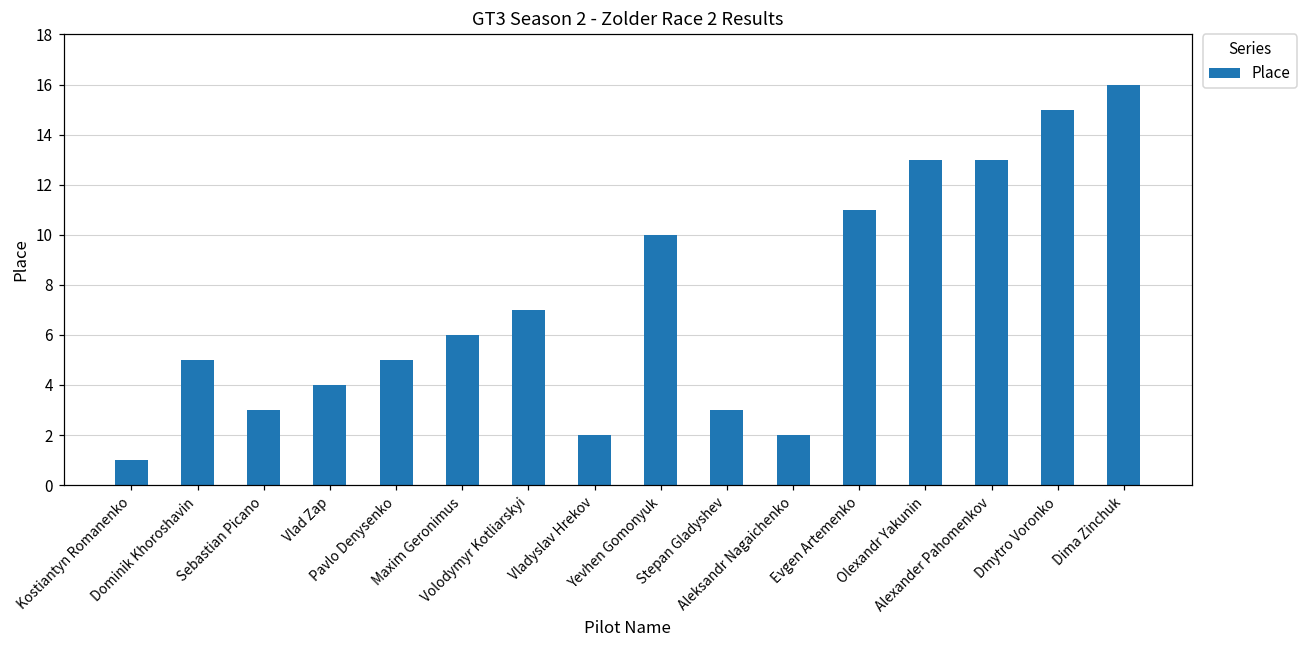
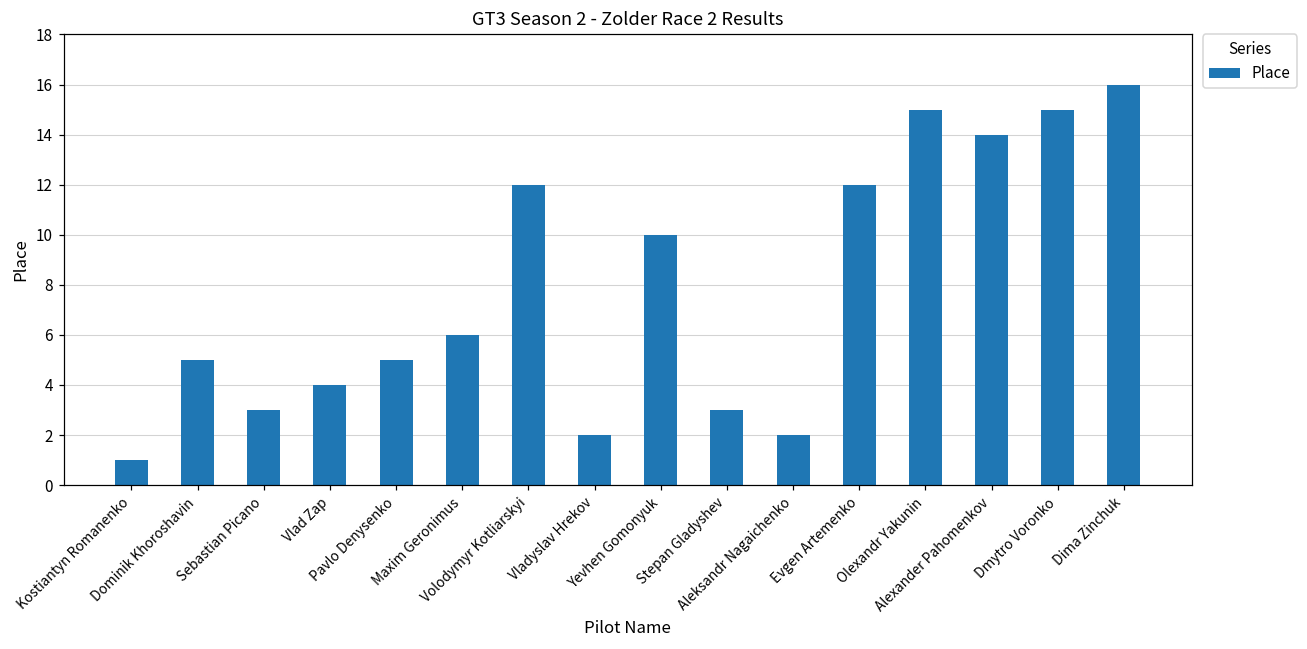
  {
    "Kostiantyn Romanenko": 1,
    "Dominik Khoroshavin": 5,
    "Sebastian Picano": 3,
    "Vlad Zap": 4,
    "Pavlo Denysenko": 5,
    "Maxim Geronimus": 6,
-   "Volodymyr Kotliarskyi": 7,
+   "Volodymyr Kotliarskyi": 12,
    "Vladyslav Hrekov": 2,
    "Yevhen Gomonyuk": 10,
    "Stepan Gladyshev": 3,
    "Aleksandr Nagaichenko": 2,
-   "Evgen Artemenko": 11,
-   "Olexandr Yakunin": 13,
-   "Alexander Pahomenkov": 13,
+   "Evgen Artemenko": 12,
+   "Olexandr Yakunin": 15,
+   "Alexander Pahomenkov": 14,
    "Dmytro Voronko": 15,
    "Dima Zinchuk": 16
  }
